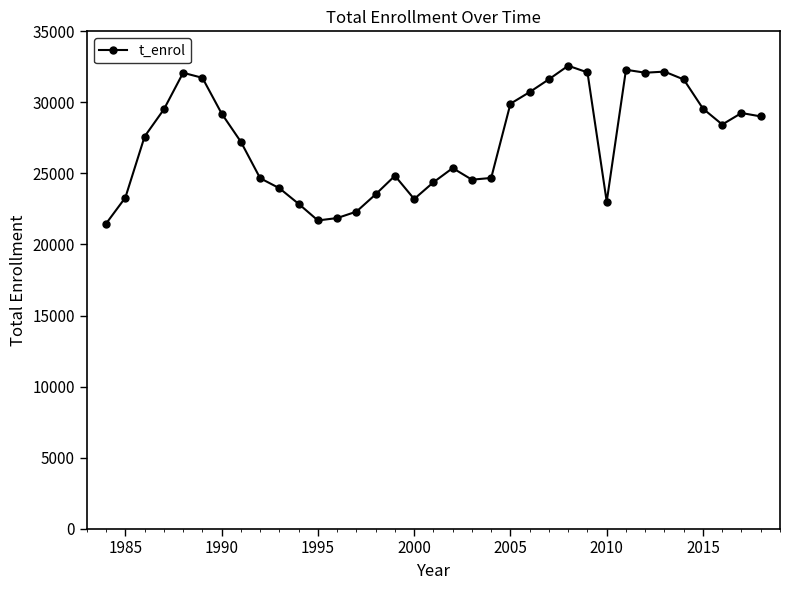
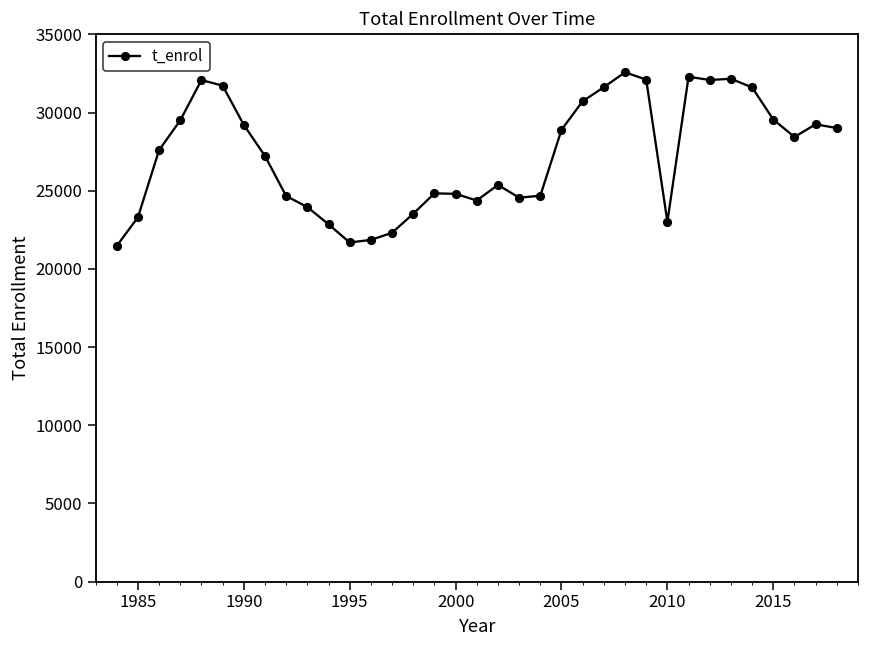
  {
    "1985": 23300,
    "1990": 29200,
    "1995": 21700,
-   "2000": 23200,
-   "2005": 29900,
+   "2000": 24800,
+   "2005": 28900,
    "2010": 23000,
    "2015": 29600
  }
